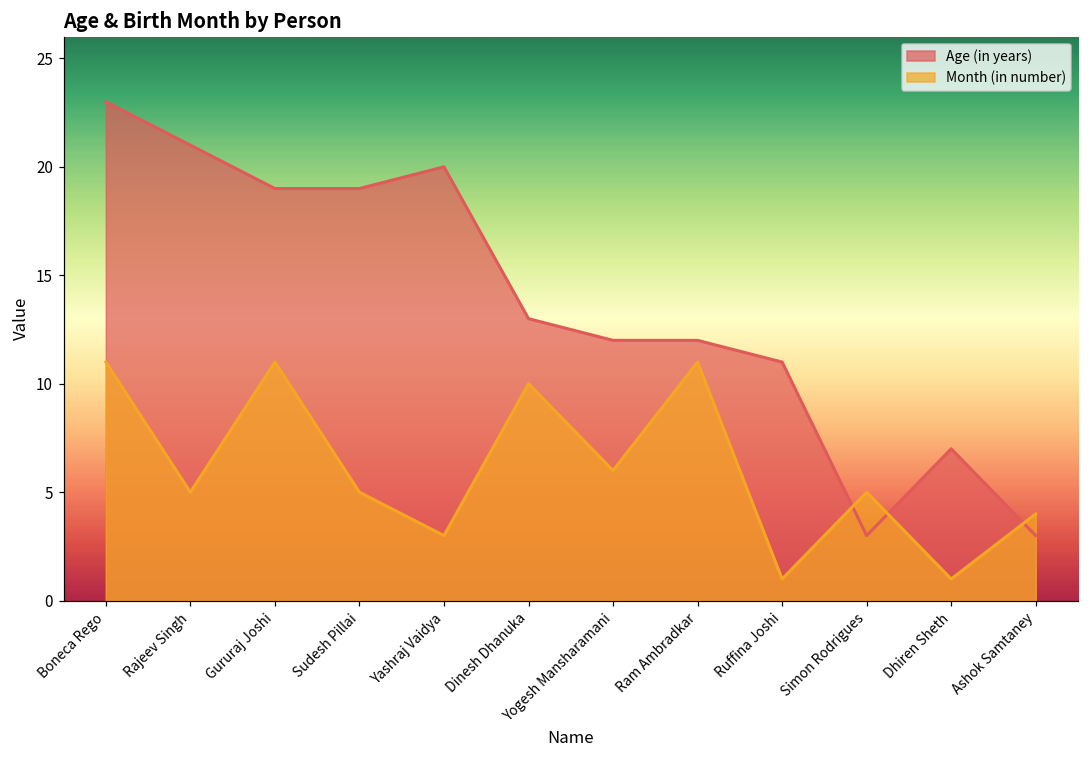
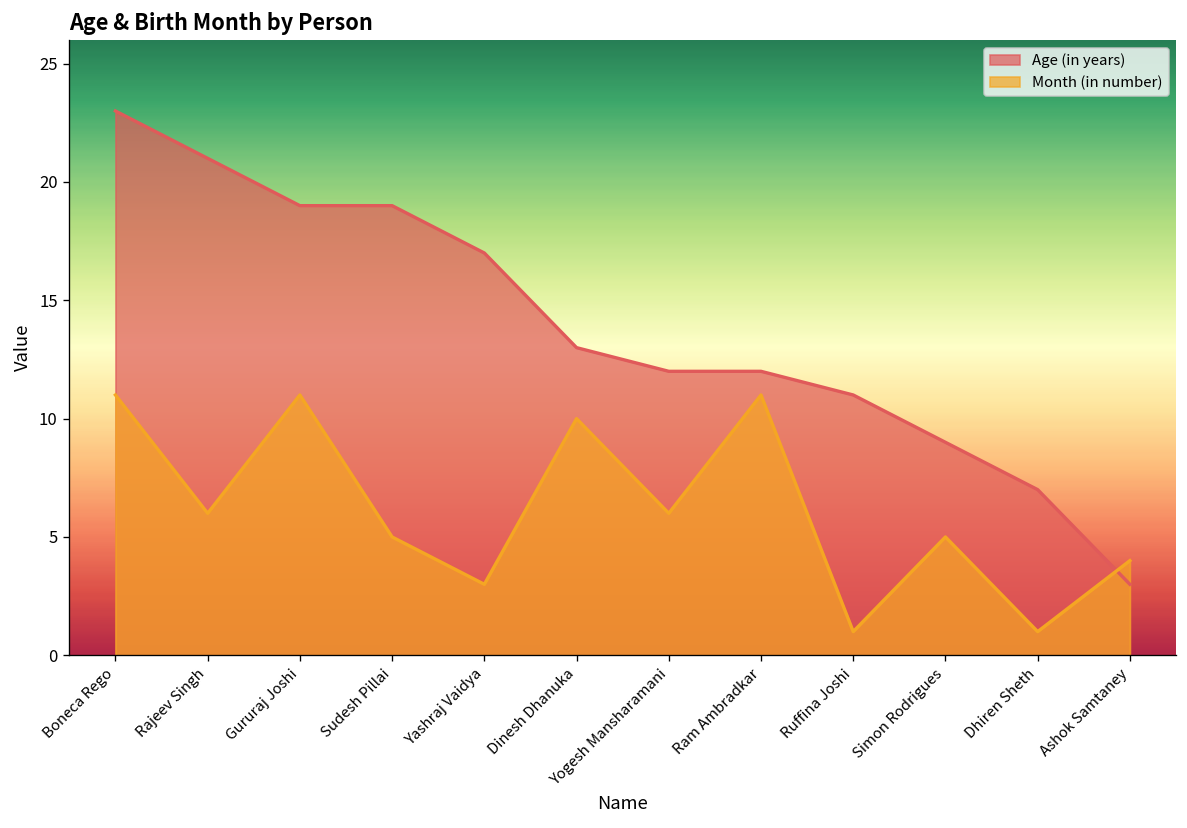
  {
    "Age (in years)": {
      "Boneca Rego": 23,
      "Rajeev Singh": 21,
      "Gururaj Joshi": 19,
      "Sudesh Pillai": 19,
-     "Yashraj Vaidya": 20,
+     "Yashraj Vaidya": 17,
      "Dinesh Dhanuka": 13,
      "Yogesh Mansharamani": 12,
      "Ram Ambradkar": 12,
      "Ruffina Joshi": 11,
-     "Simon Rodrigues": 3,
+     "Simon Rodrigues": 9,
      "Dhiren Sheth": 7,
      "Ashok Samtaney": 3
    },
    "Month (in number)": {
      "Boneca Rego": 11,
-     "Rajeev Singh": 5,
+     "Rajeev Singh": 6,
      "Gururaj Joshi": 11,
      "Sudesh Pillai": 5,
      "Yashraj Vaidya": 3,
      "Dinesh Dhanuka": 10,
      "Yogesh Mansharamani": 6,
      "Ram Ambradkar": 11,
      "Ruffina Joshi": 1,
      "Simon Rodrigues": 5,
      "Dhiren Sheth": 1,
      "Ashok Samtaney": 4
    }
  }
